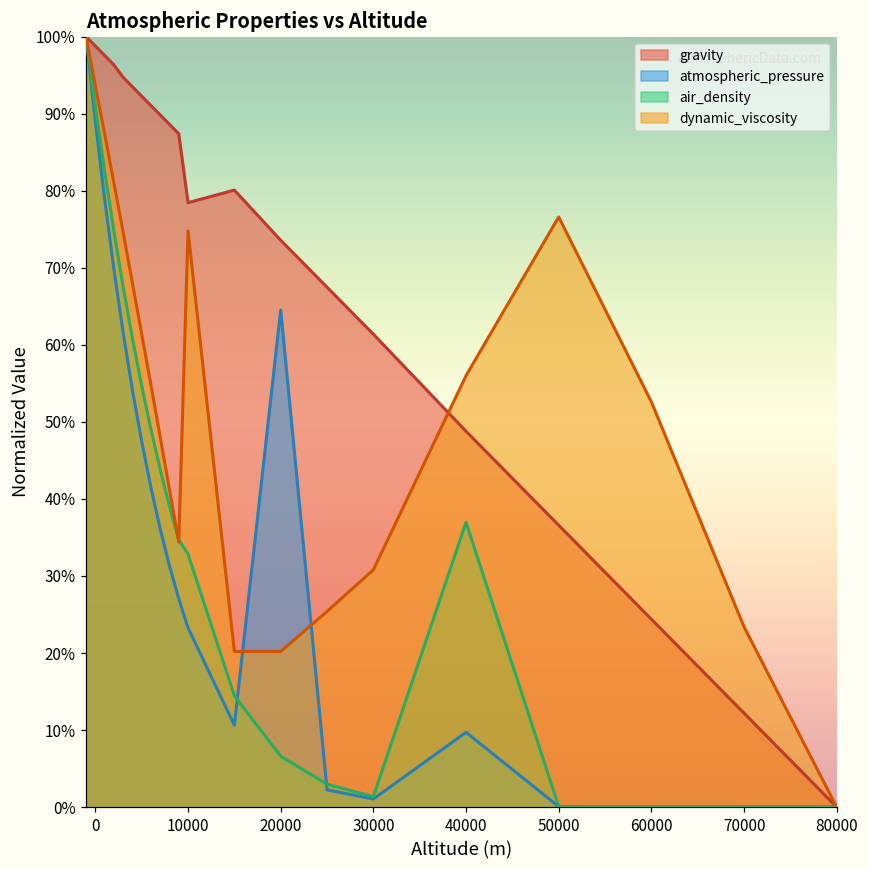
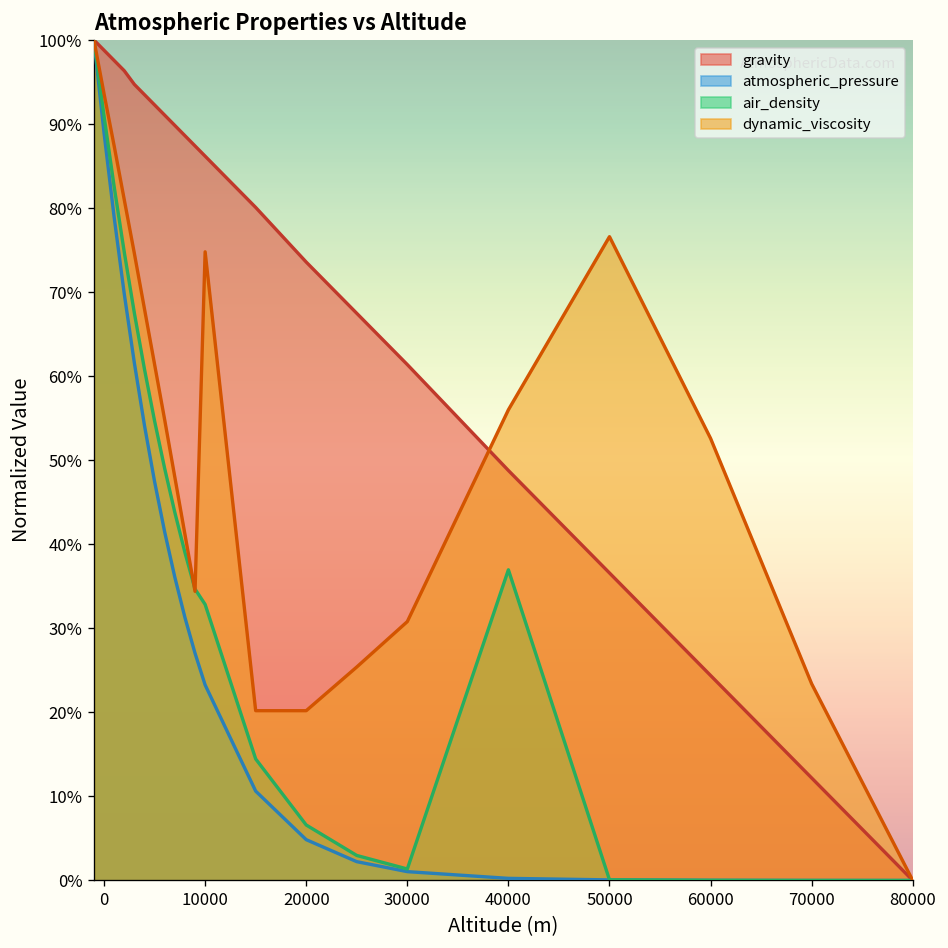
  {
    "gravity": {
      "0": "99%",
-     "10000": "78%",
+     "10000": "86%",
      "20000": "74%",
      "30000": "61%",
      "40000": "49%",
      "50000": "37%",
      "60000": "24%",
      "70000": "12%"
    },
    "atmospheric_pressure": {
      "0": "89%",
      "10000": "23%",
-     "20000": "65%",
-     "40000": "10%"
+     "20000": "5%",
+     "40000": "0%"
    },
    "air_density": {
      "0": "91%",
      "10000": "33%",
      "20000": "7%",
      "40000": "37%"
    },
    "dynamic_viscosity": {
      "0": "94%",
      "10000": "75%",
      "20000": "20%",
      "30000": "31%",
      "40000": "56%",
      "50000": "77%",
      "60000": "53%",
      "70000": "23%"
    }
  }
